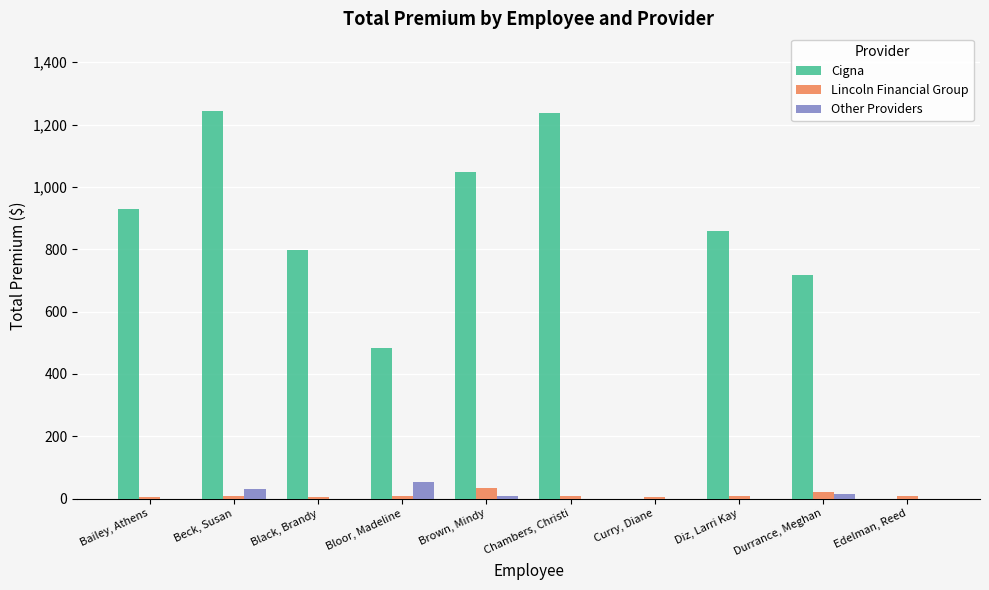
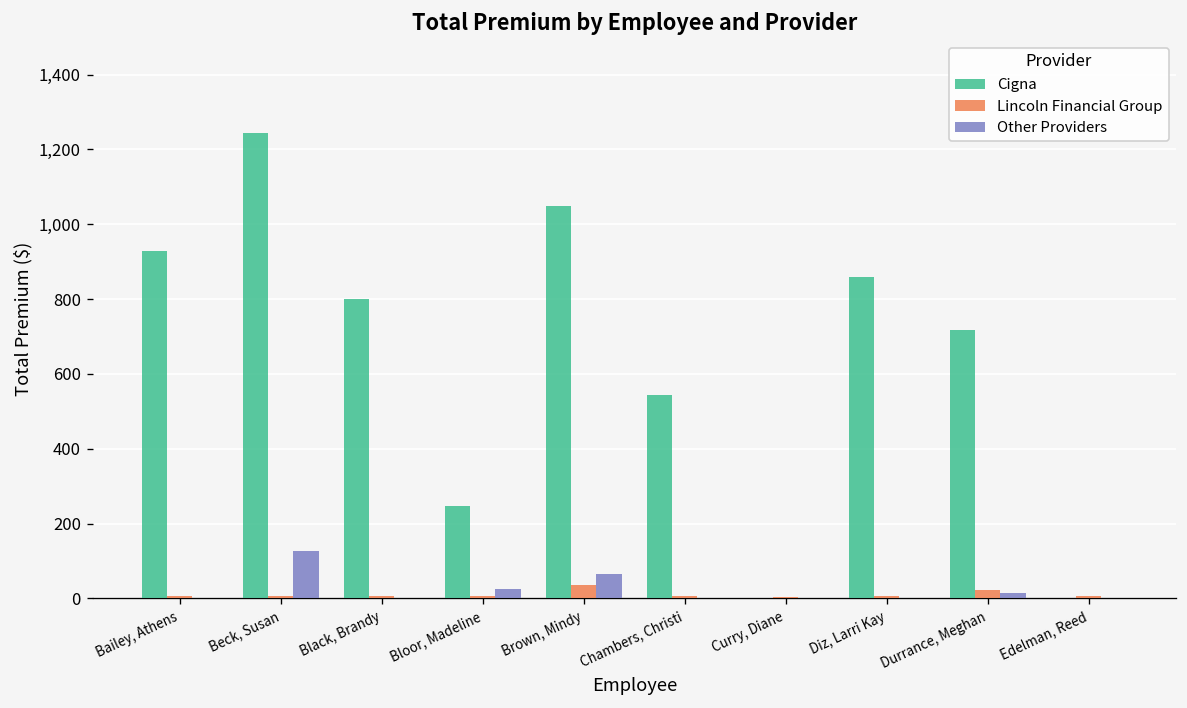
  {
    "Cigna": {
      "Bailey, Athens": "930",
      "Beck, Susan": "1,240",
      "Black, Brandy": "800",
-     "Bloor, Madeline": "480",
+     "Bloor, Madeline": "250",
      "Brown, Mindy": "1,050",
-     "Chambers, Christi": "1,240",
+     "Chambers, Christi": "540",
      "Curry, Diane": "0",
      "Diz, Larri Kay": "860",
      "Durrance, Meghan": "720",
      "Edelman, Reed": "0"
    },
    "Lincoln Financial Group": {
      "Brown, Mindy": "40",
      "Durrance, Meghan": "20"
    },
    "Other Providers": {
      "Bailey, Athens": "0",
-     "Beck, Susan": "30",
+     "Beck, Susan": "130",
      "Black, Brandy": "0",
-     "Bloor, Madeline": "50",
-     "Brown, Mindy": "10",
+     "Bloor, Madeline": "20",
+     "Brown, Mindy": "70",
      "Chambers, Christi": "0",
      "Curry, Diane": "0",
      "Diz, Larri Kay": "0",
      "Durrance, Meghan": "10",
      "Edelman, Reed": "0"
    }
  }
